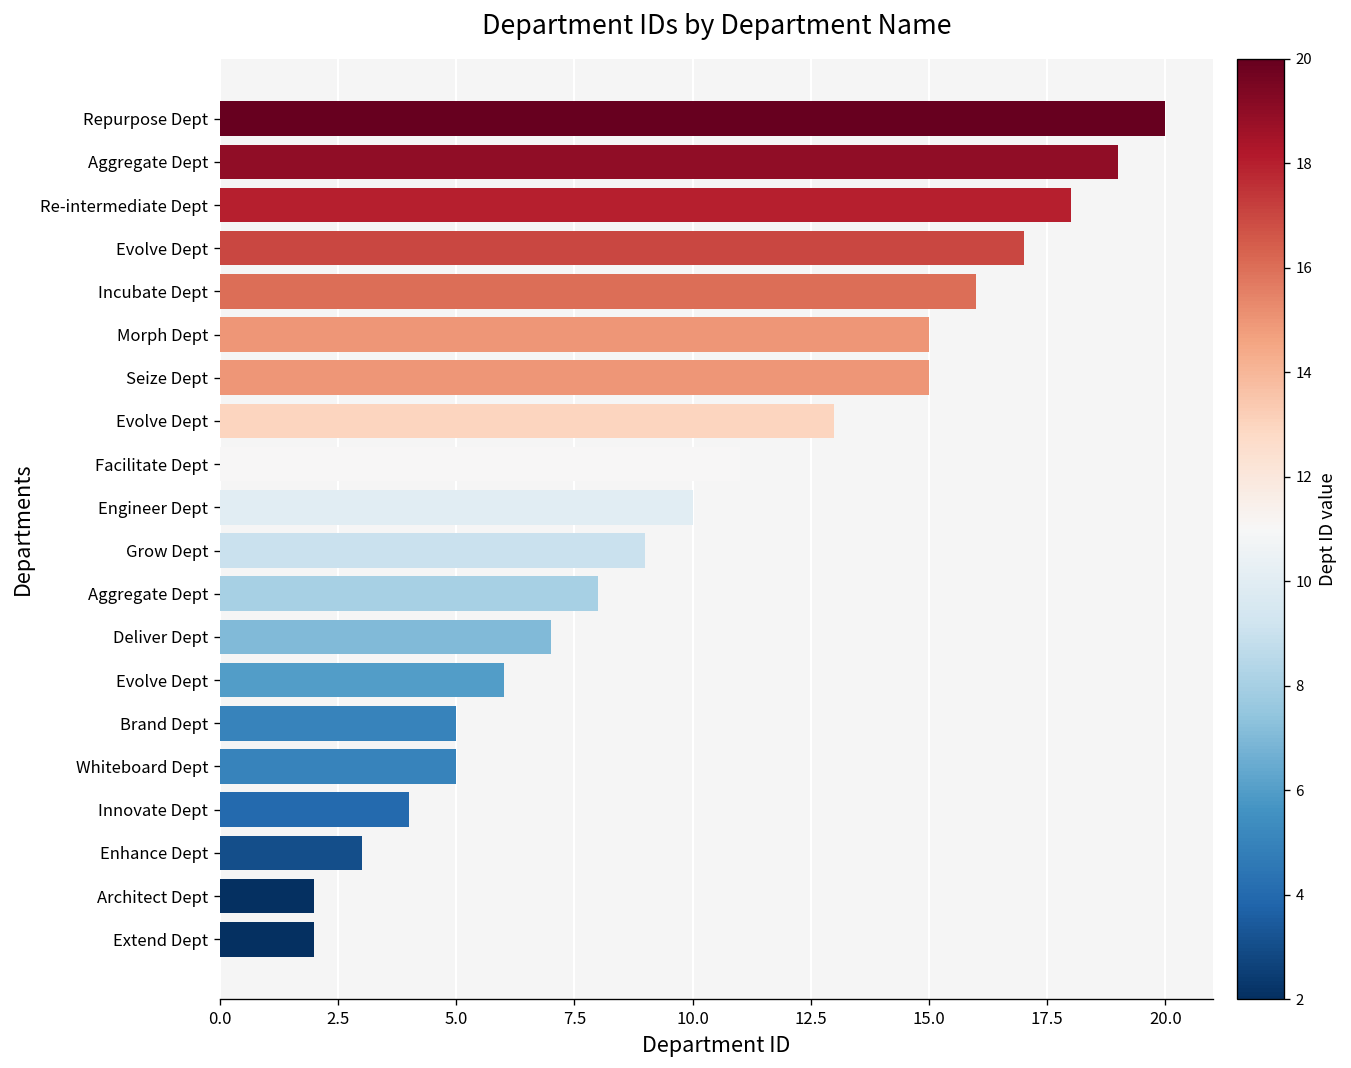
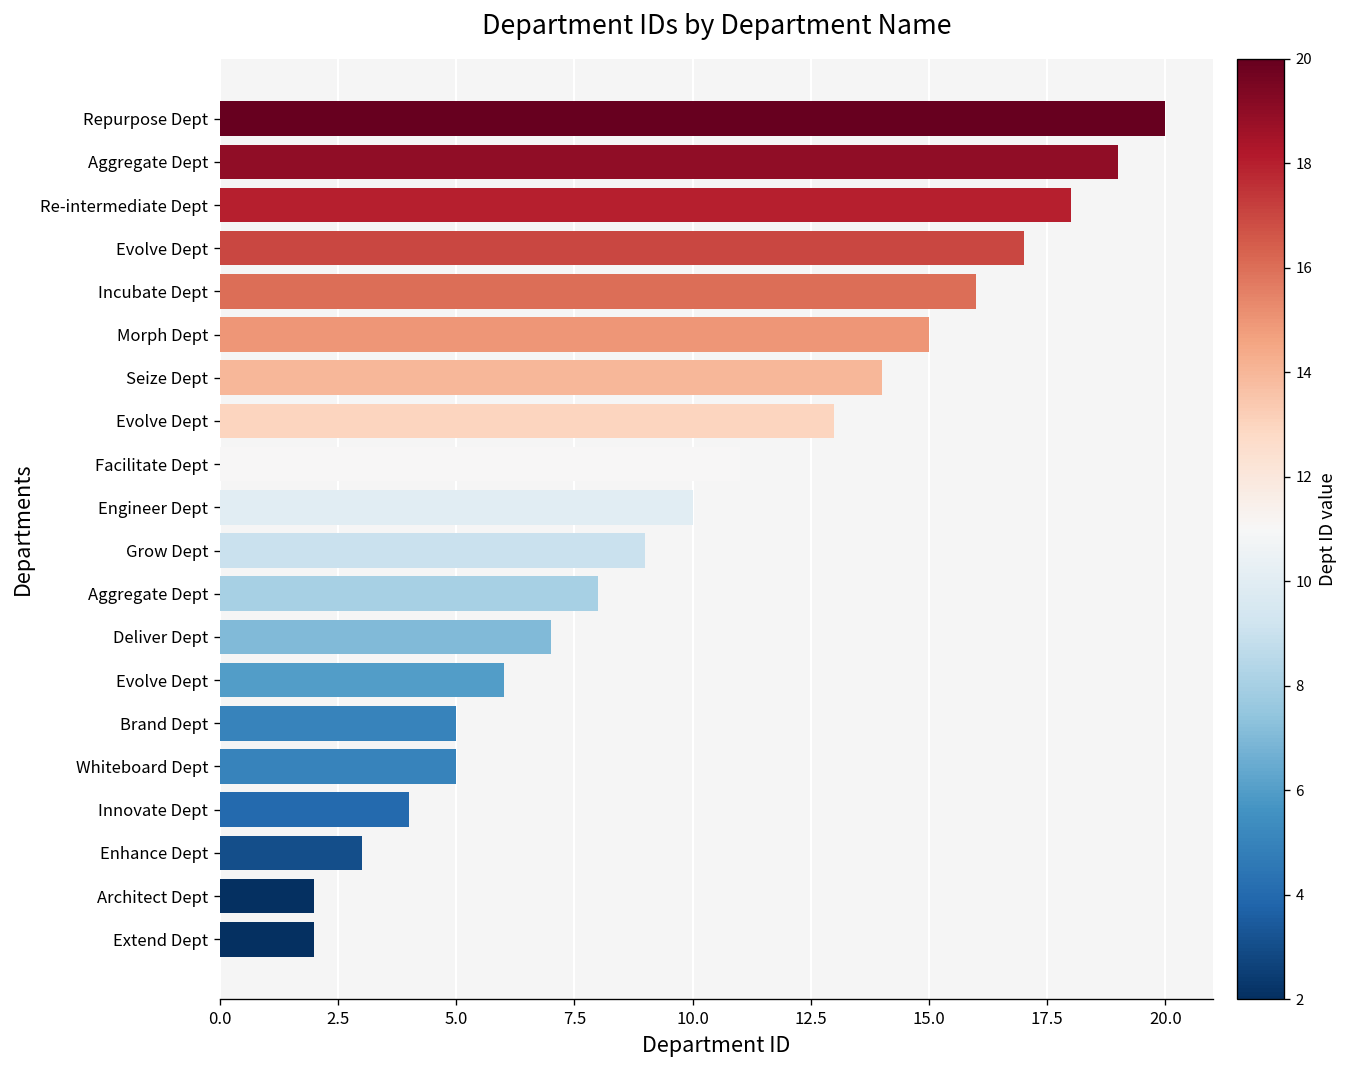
  {
    "Repurpose Dept": 20,
    "Re-intermediate Dept": 18,
    "Incubate Dept": 16,
    "Morph Dept": 15,
-   "Seize Dept": 15,
+   "Seize Dept": 14,
    "Facilitate Dept": 11,
    "Engineer Dept": 10,
    "Grow Dept": 9,
    "Deliver Dept": 7,
    "Brand Dept": 5,
    "Whiteboard Dept": 5,
    "Innovate Dept": 4,
    "Enhance Dept": 3,
    "Architect Dept": 2,
    "Extend Dept": 2
  }
